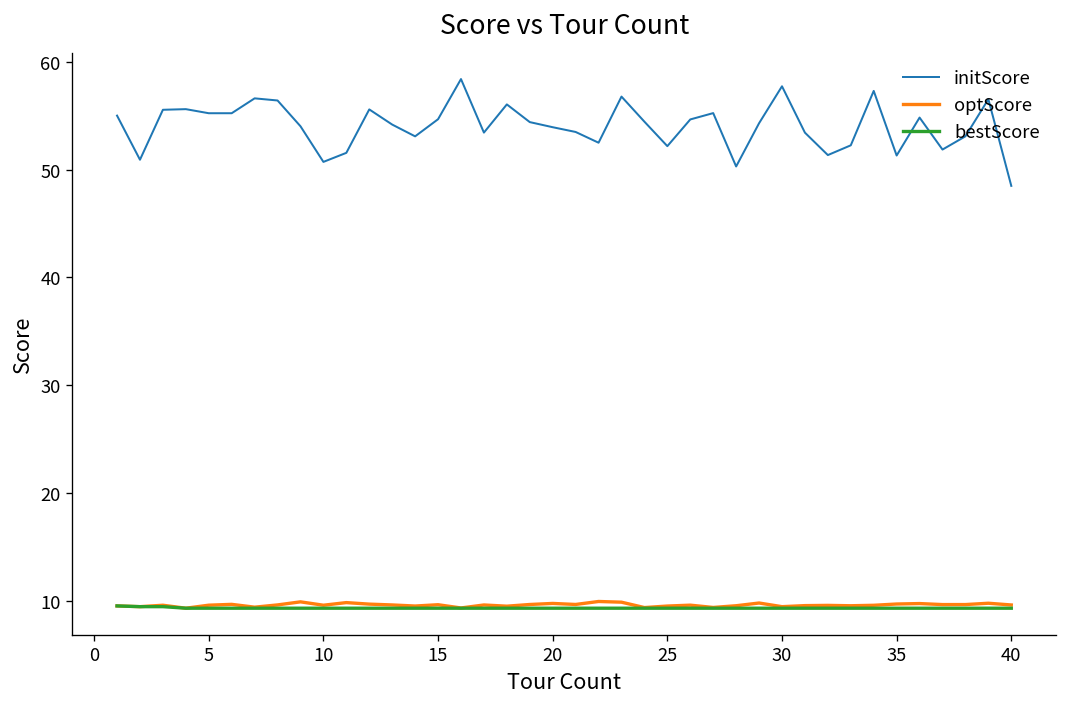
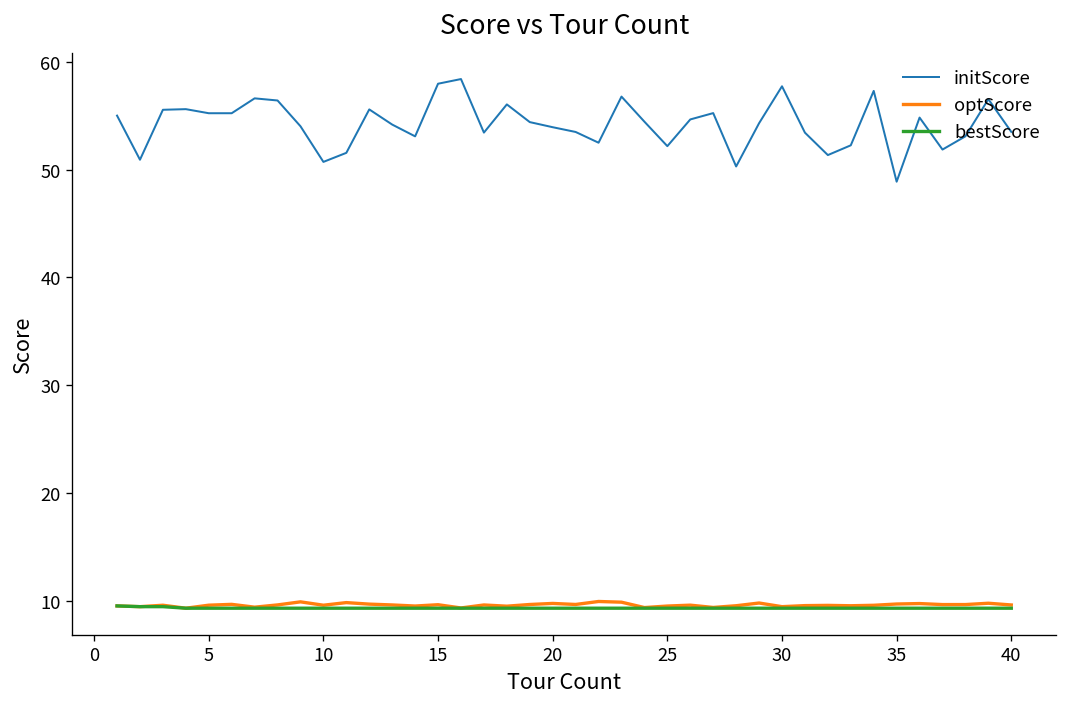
  {
    "initScore": {
      "5": 55,
      "10": 51,
-     "15": 55,
+     "15": 58,
      "20": 54,
      "25": 52,
      "30": 58,
-     "35": 51,
-     "40": 49
+     "35": 49,
+     "40": 54
    },
    "optScore": {
      "15": 10,
      "20": 10,
      "35": 10,
      "40": 10
    },
    "bestScore": {
      "15": 9,
      "20": 9,
      "35": 9,
      "40": 9
    }
  }
